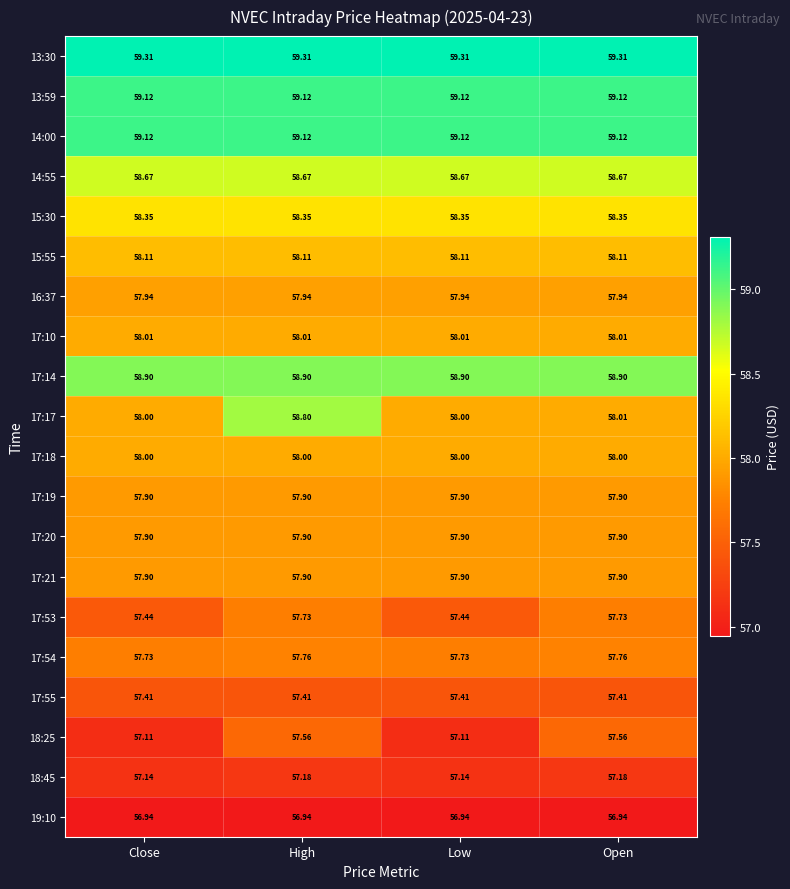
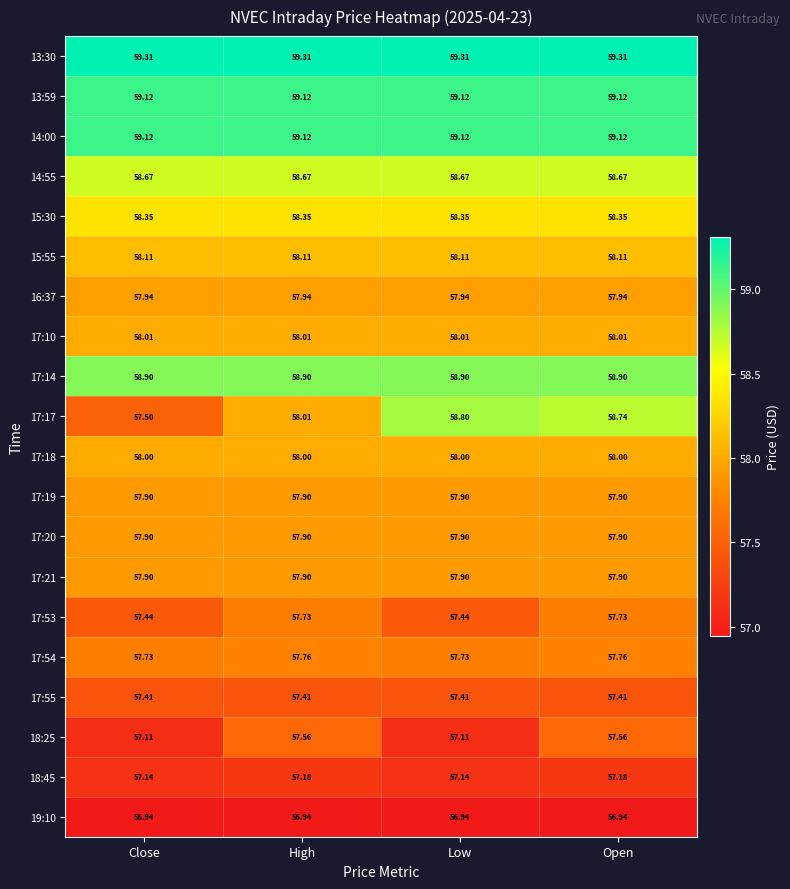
  {
    "13:30": {
      "Close": 59.31,
      "High": 59.31,
      "Low": 59.31,
      "Open": 59.31
    },
    "13:59": {
      "Close": 59.12,
      "High": 59.12,
      "Low": 59.12,
      "Open": 59.12
    },
    "14:00": {
      "Close": 59.12,
      "High": 59.12,
      "Low": 59.12,
      "Open": 59.12
    },
    "14:55": {
      "Close": 58.67,
      "High": 58.67,
      "Low": 58.67,
      "Open": 58.67
    },
    "15:30": {
      "Close": 58.35,
      "High": 58.35,
      "Low": 58.35,
      "Open": 58.35
    },
    "15:55": {
      "Close": 58.11,
      "High": 58.11,
      "Low": 58.11,
      "Open": 58.11
    },
    "16:37": {
      "Close": 57.94,
      "High": 57.94,
      "Low": 57.94,
      "Open": 57.94
    },
    "17:10": {
      "Close": 58.01,
      "High": 58.01,
      "Low": 58.01,
      "Open": 58.01
    },
    "17:14": {
      "Close": 58.90,
      "High": 58.90,
      "Low": 58.90,
      "Open": 58.90
    },
    "17:17": {
-     "Close": 58.00,
-     "High": 58.80,
-     "Low": 58.00,
-     "Open": 58.01
+     "Close": 57.50,
+     "High": 58.01,
+     "Low": 58.80,
+     "Open": 58.74
    },
    "17:18": {
      "Close": 58.00,
      "High": 58.00,
      "Low": 58.00,
      "Open": 58.00
    },
    "17:19": {
      "Close": 57.90,
      "High": 57.90,
      "Low": 57.90,
      "Open": 57.90
    },
    "17:20": {
      "Close": 57.90,
      "High": 57.90,
      "Low": 57.90,
      "Open": 57.90
    },
    "17:21": {
      "Close": 57.90,
      "High": 57.90,
      "Low": 57.90,
      "Open": 57.90
    },
    "17:53": {
      "Close": 57.44,
      "High": 57.73,
      "Low": 57.44,
      "Open": 57.73
    },
    "17:54": {
      "Close": 57.73,
      "High": 57.76,
      "Low": 57.73,
      "Open": 57.76
    },
    "17:55": {
      "Close": 57.41,
      "High": 57.41,
      "Low": 57.41,
      "Open": 57.41
    },
    "18:25": {
      "Close": 57.11,
      "High": 57.56,
      "Low": 57.11,
      "Open": 57.56
    },
    "18:45": {
      "Close": 57.14,
      "High": 57.18,
      "Low": 57.14,
      "Open": 57.18
    },
    "19:10": {
      "Close": 56.94,
      "High": 56.94,
      "Low": 56.94,
      "Open": 56.94
    }
  }
